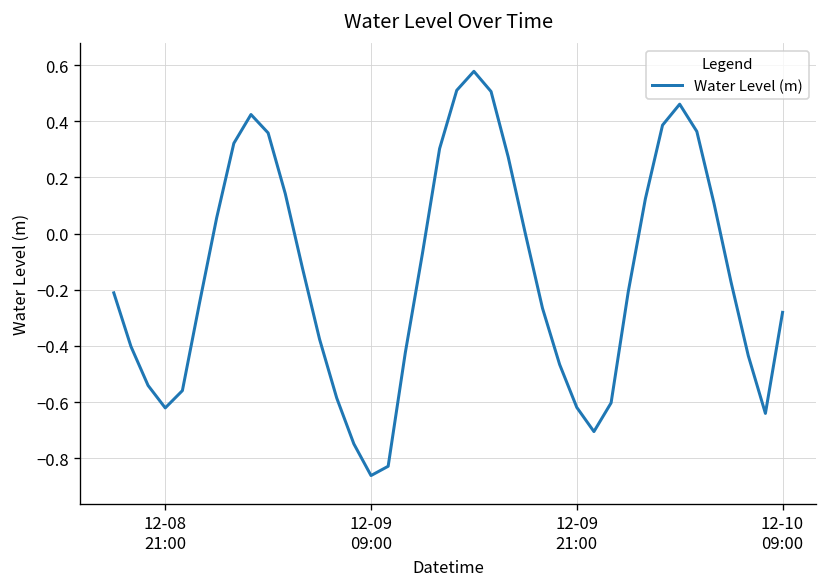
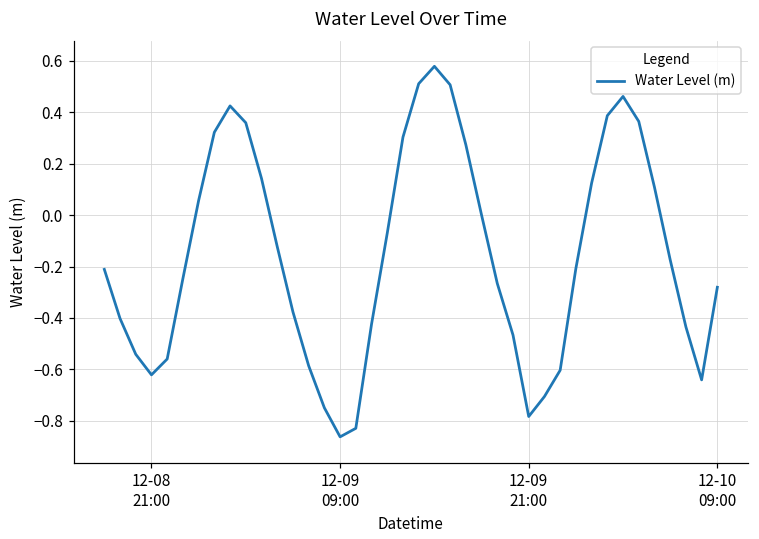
  {
    "12-08 21:00": -0.62,
    "12-09 09:00": -0.86,
-   "12-09 21:00": -0.62,
+   "12-09 21:00": -0.78,
    "12-10 09:00": -0.28
  }
